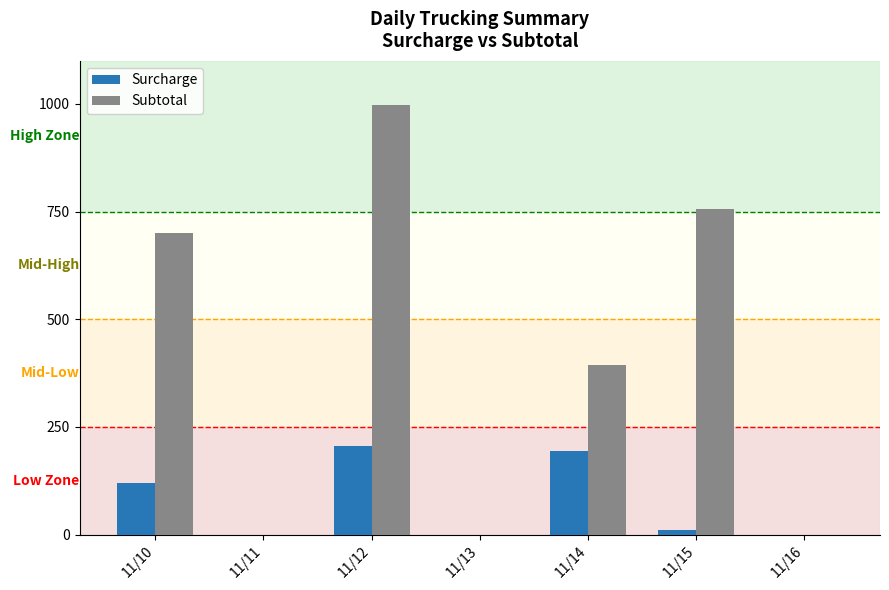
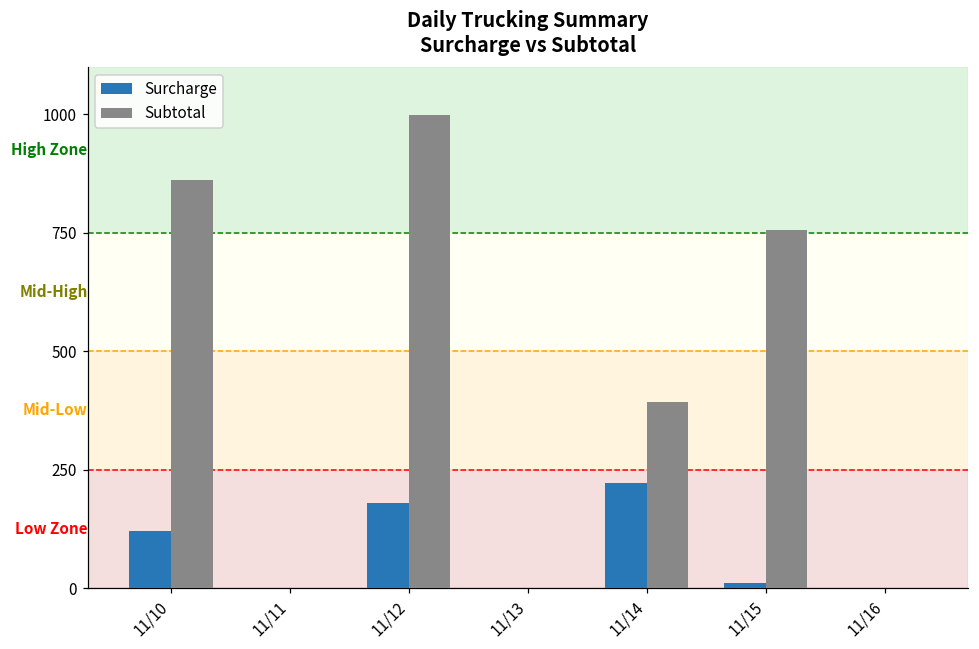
  {
    "Surcharge": {
      "11/10": 120,
      "11/11": 0,
-     "11/12": 200,
+     "11/12": 180,
      "11/13": 0,
-     "11/14": 190,
+     "11/14": 220,
      "11/15": 10,
      "11/16": 0
    },
    "Subtotal": {
-     "11/10": 700,
+     "11/10": 860,
      "11/11": 0,
      "11/12": 1000,
      "11/13": 0,
      "11/14": 390,
      "11/15": 760,
      "11/16": 0
    }
  }
